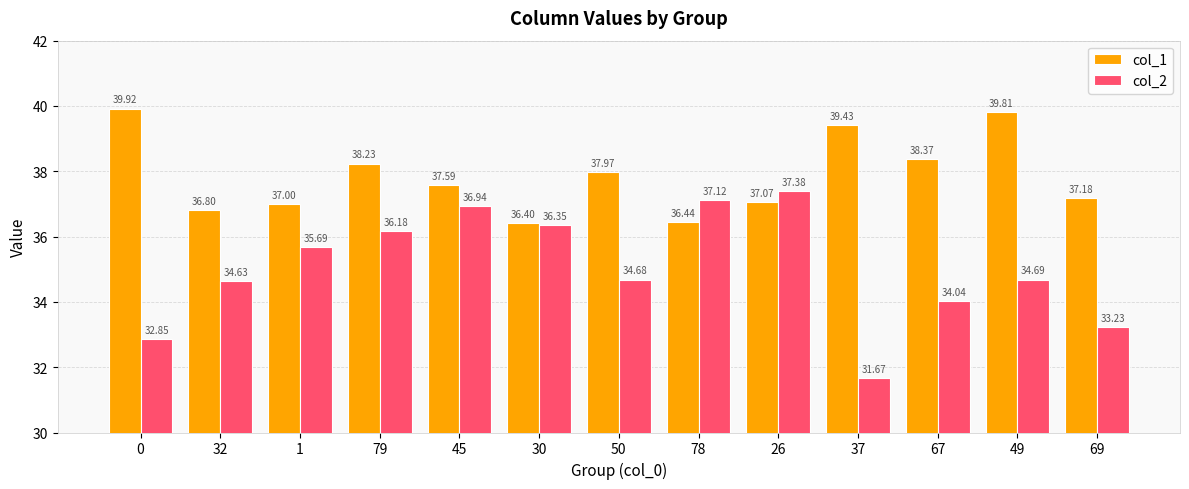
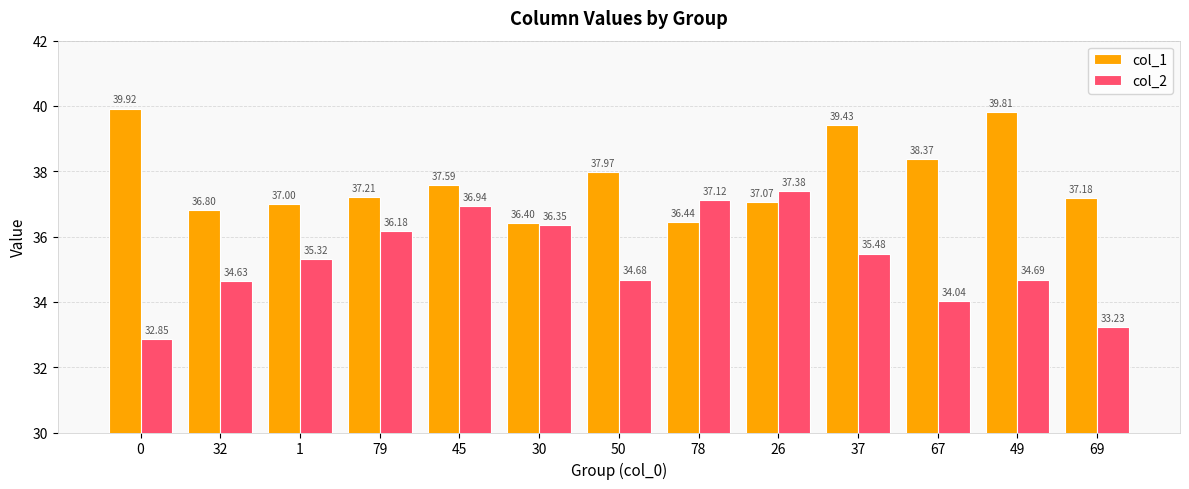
  {
    "col_1": {
      "0": 39.92,
      "32": 36.80,
      "1": 37.00,
-     "79": 38.23,
+     "79": 37.21,
      "45": 37.59,
      "30": 36.40,
      "50": 37.97,
      "78": 36.44,
      "26": 37.07,
      "37": 39.43,
      "67": 38.37,
      "49": 39.81,
      "69": 37.18
    },
    "col_2": {
      "0": 32.85,
      "32": 34.63,
-     "1": 35.69,
+     "1": 35.32,
      "79": 36.18,
      "45": 36.94,
      "30": 36.35,
      "50": 34.68,
      "78": 37.12,
      "26": 37.38,
-     "37": 31.67,
+     "37": 35.48,
      "67": 34.04,
      "49": 34.69,
      "69": 33.23
    }
  }
